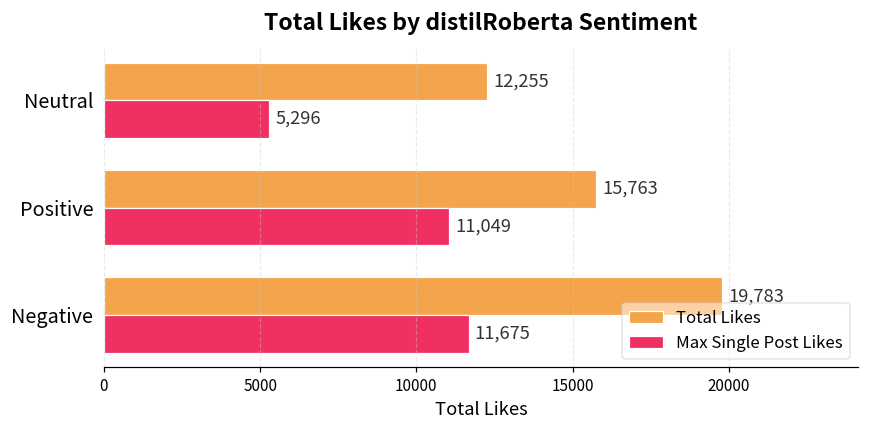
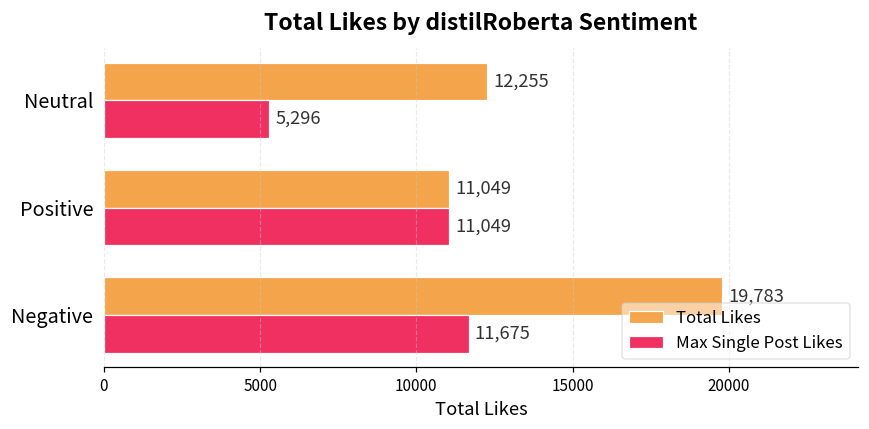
  {
    "Total Likes": {
      "Neutral": "12,255",
-     "Positive": "15,763"
+     "Positive": "11,049"
    },
    "Max Single Post Likes": {
      "Neutral": "5,296",
      "Positive": "11,049",
      "Negative": "11,675"
    }
  }
